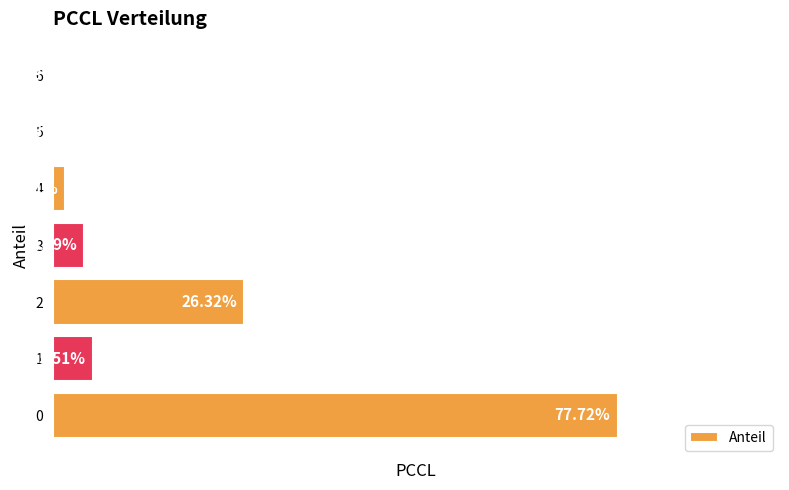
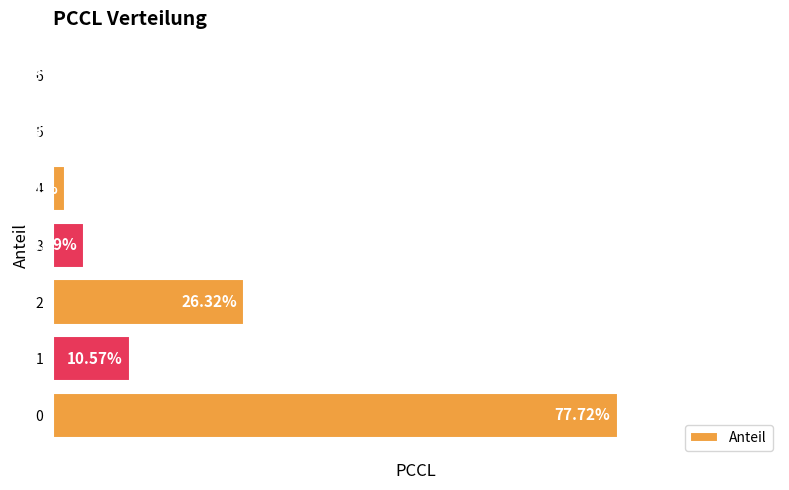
  {
    "2": "26.32%",
-   "1": "5.51%",
+   "1": "10.57%",
    "0": "77.72%"
  }
